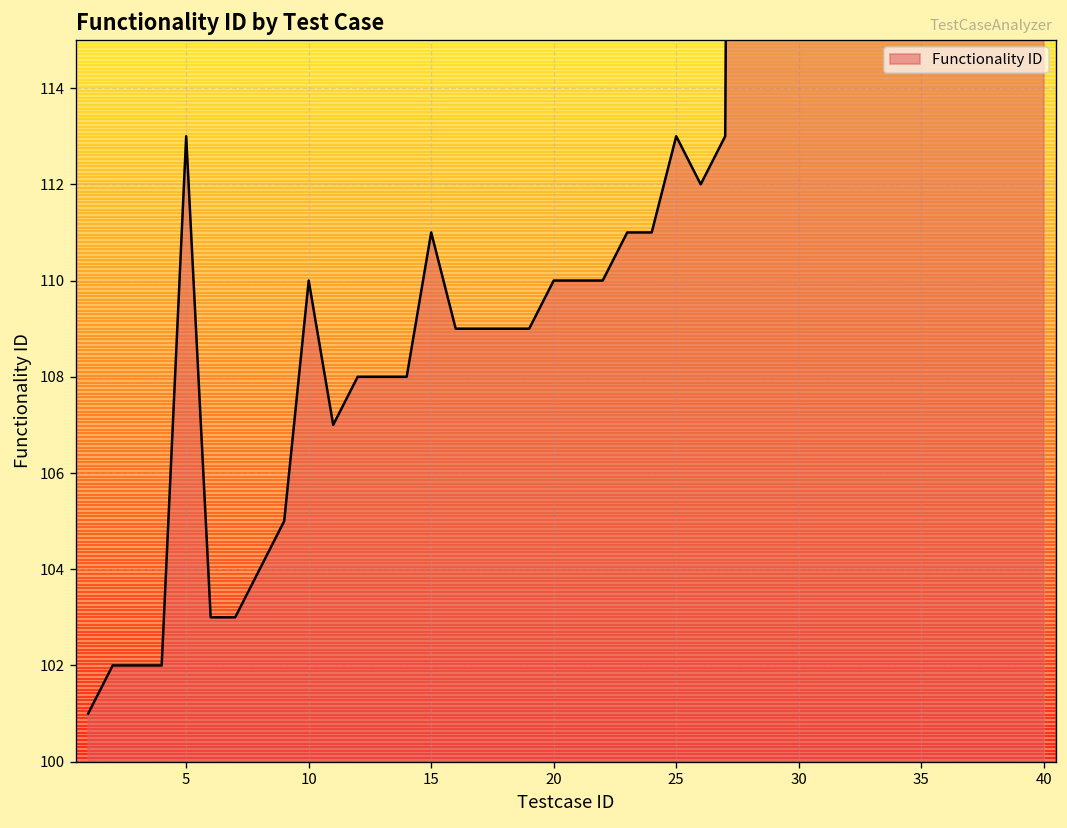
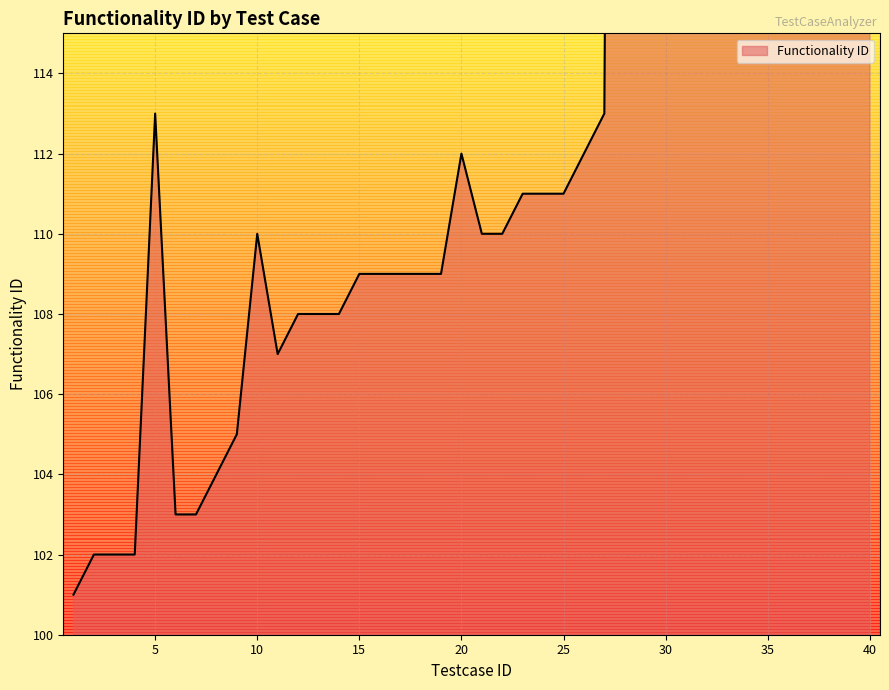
  {
    "5": 113,
    "10": 110,
-   "15": 111,
-   "20": 110,
-   "25": 113
+   "15": 109,
+   "20": 112,
+   "25": 111
  }
